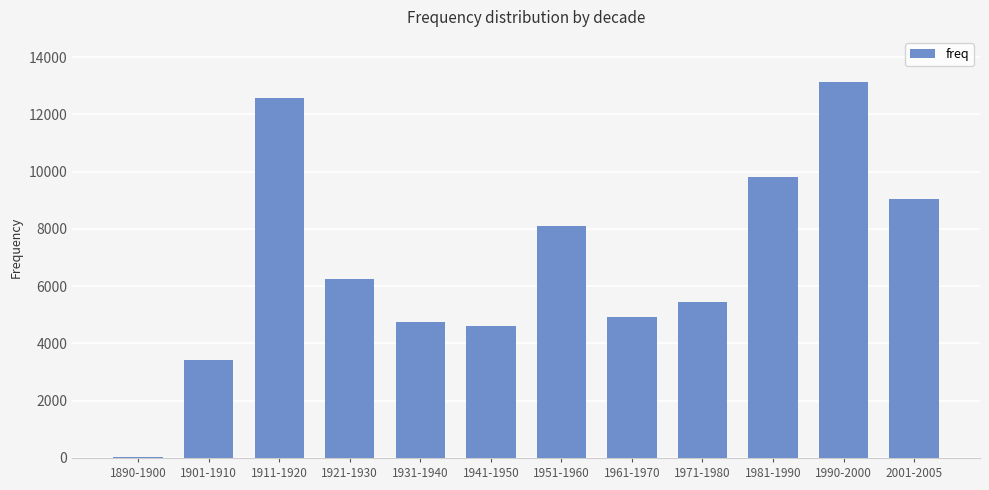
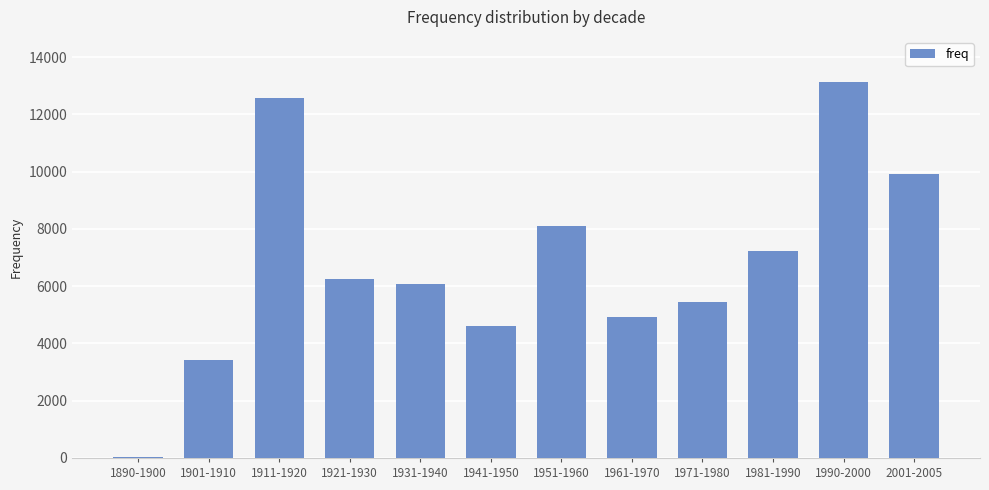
  {
    "1901-1910": 3400,
    "1911-1920": 12600,
    "1921-1930": 6200,
-   "1931-1940": 4700,
+   "1931-1940": 6100,
    "1941-1950": 4600,
    "1951-1960": 8100,
    "1961-1970": 4900,
    "1971-1980": 5500,
-   "1981-1990": 9800,
+   "1981-1990": 7200,
    "1990-2000": 13100,
-   "2001-2005": 9100
+   "2001-2005": 9900
  }
